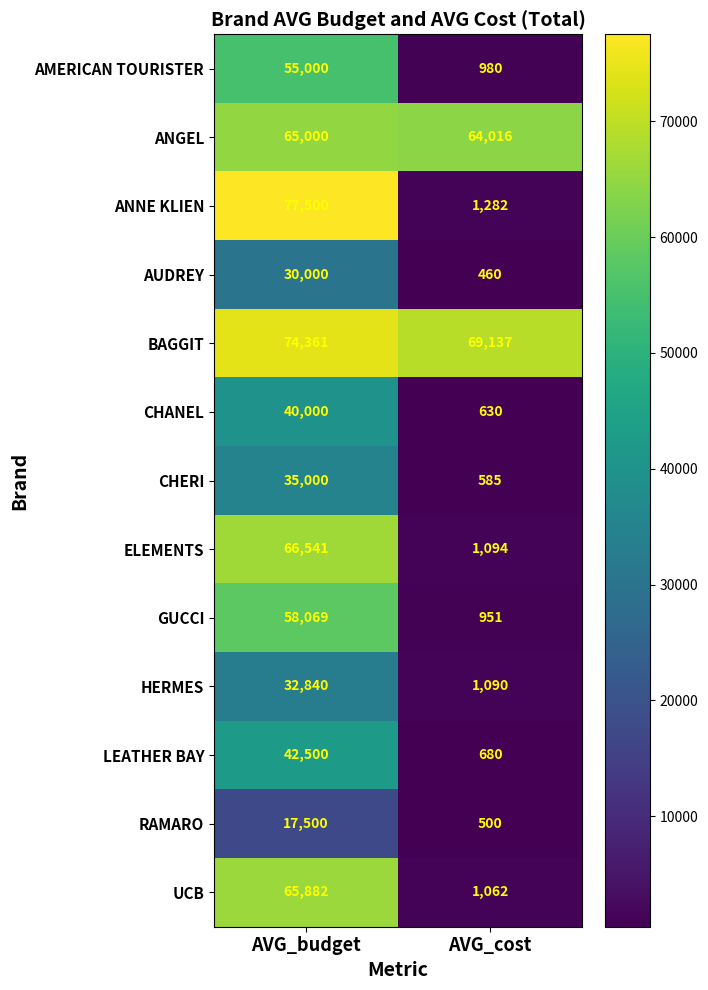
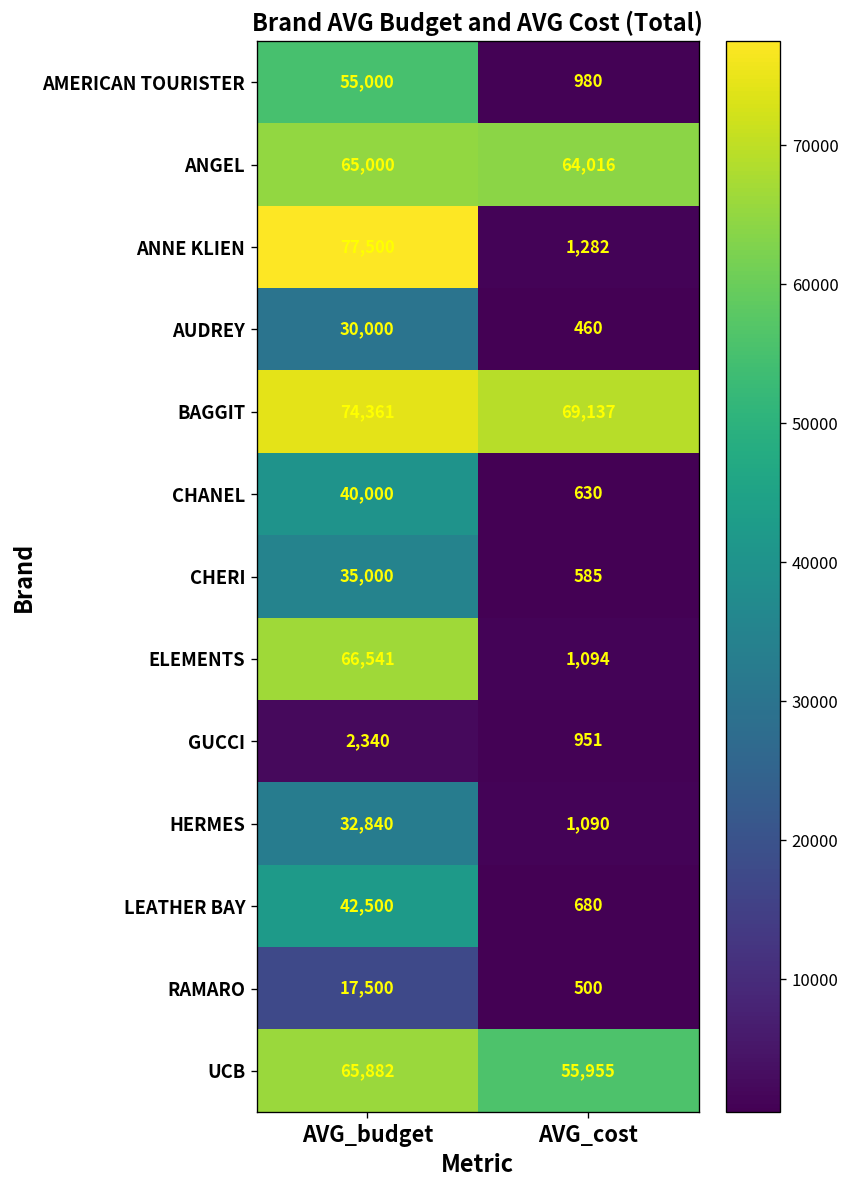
  {
    "AMERICAN TOURISTER": {
      "AVG_budget": "55,000",
      "AVG_cost": "980"
    },
    "ANGEL": {
      "AVG_budget": "65,000",
      "AVG_cost": "64,016"
    },
    "ANNE KLIEN": {
      "AVG_cost": "1,282"
    },
    "AUDREY": {
      "AVG_budget": "30,000",
      "AVG_cost": "460"
    },
    "BAGGIT": {
      "AVG_cost": "69,137"
    },
    "CHANEL": {
      "AVG_budget": "40,000",
      "AVG_cost": "630"
    },
    "CHERI": {
      "AVG_budget": "35,000",
      "AVG_cost": "585"
    },
    "ELEMENTS": {
      "AVG_budget": "66,541",
      "AVG_cost": "1,094"
    },
    "GUCCI": {
-     "AVG_budget": "58,069",
+     "AVG_budget": "2,340",
      "AVG_cost": "951"
    },
    "HERMES": {
      "AVG_budget": "32,840",
      "AVG_cost": "1,090"
    },
    "LEATHER BAY": {
      "AVG_budget": "42,500",
      "AVG_cost": "680"
    },
    "RAMARO": {
      "AVG_budget": "17,500",
      "AVG_cost": "500"
    },
    "UCB": {
      "AVG_budget": "65,882",
-     "AVG_cost": "1,062"
+     "AVG_cost": "55,955"
    }
  }
